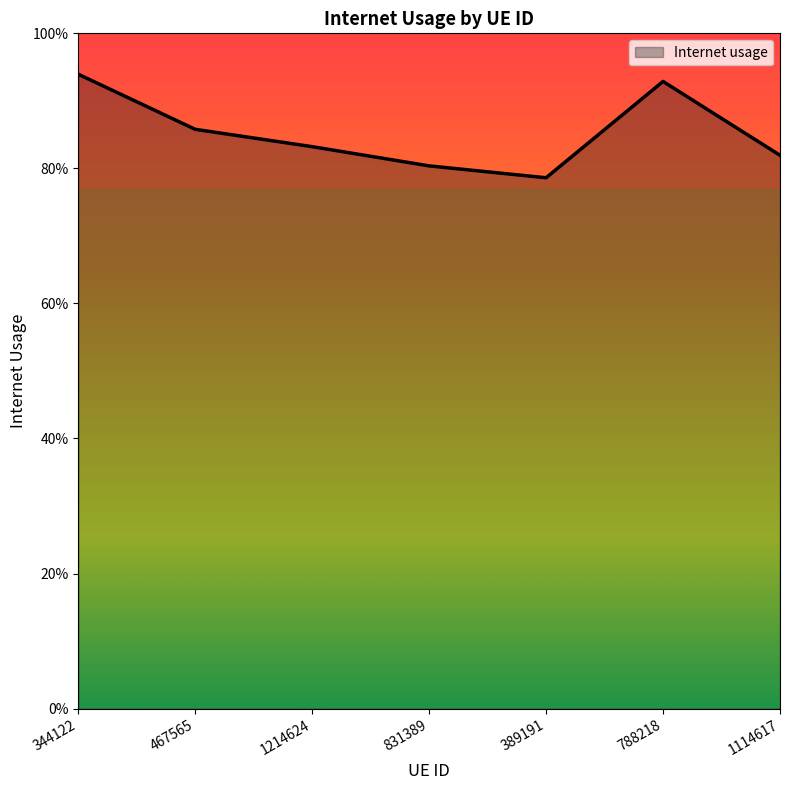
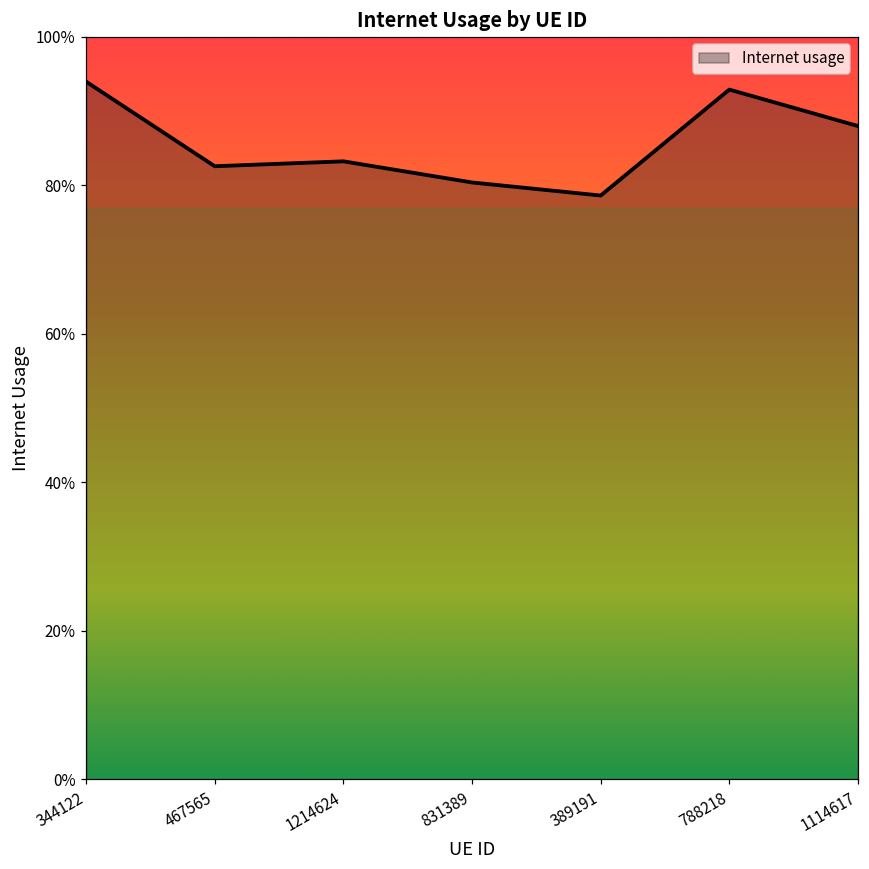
  {
    "344122": "94%",
-   "467565": "86%",
+   "467565": "83%",
    "1214624": "83%",
    "831389": "80%",
    "389191": "79%",
    "788218": "93%",
-   "1114617": "82%"
+   "1114617": "88%"
  }
